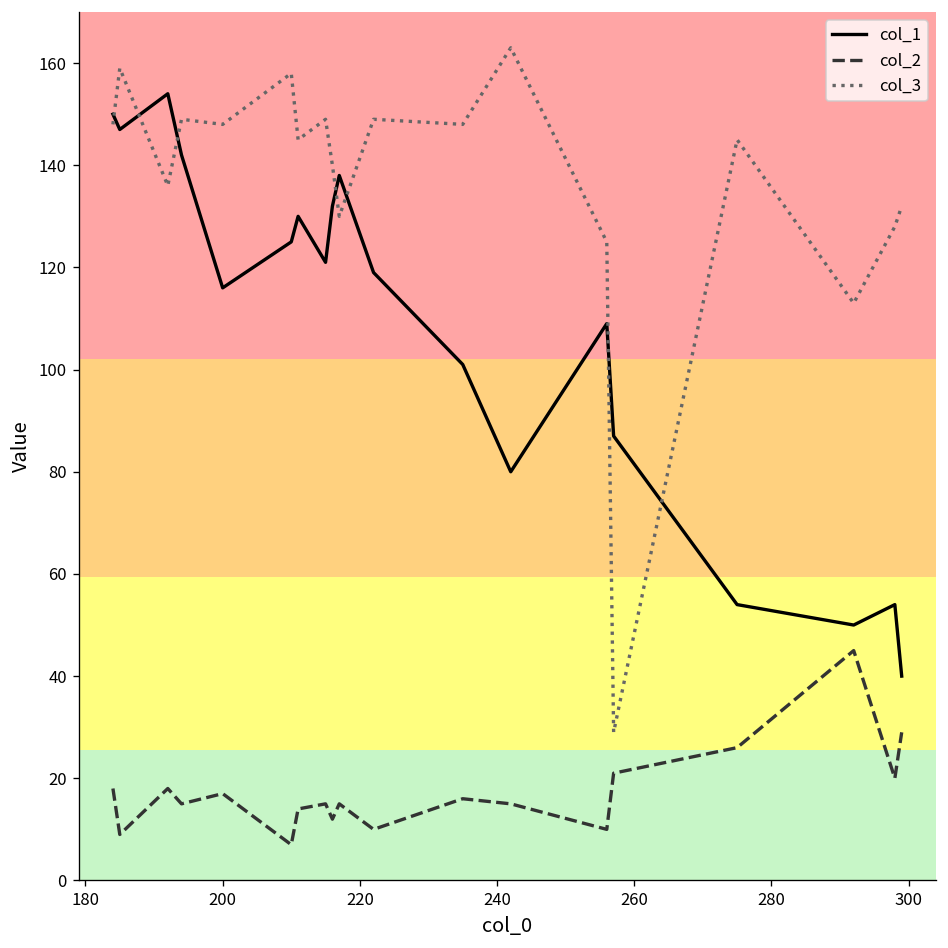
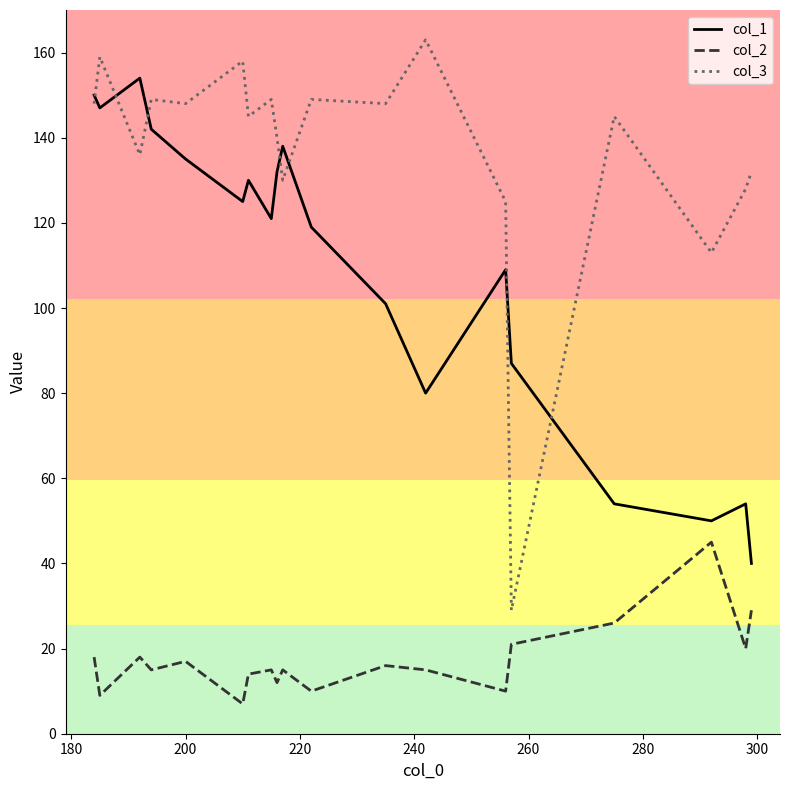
  {
    "col_1": {
-     "200": 116
+     "200": 135
    },
    "col_2": {
      "200": 17
    },
    "col_3": {
      "200": 148
    }
  }
